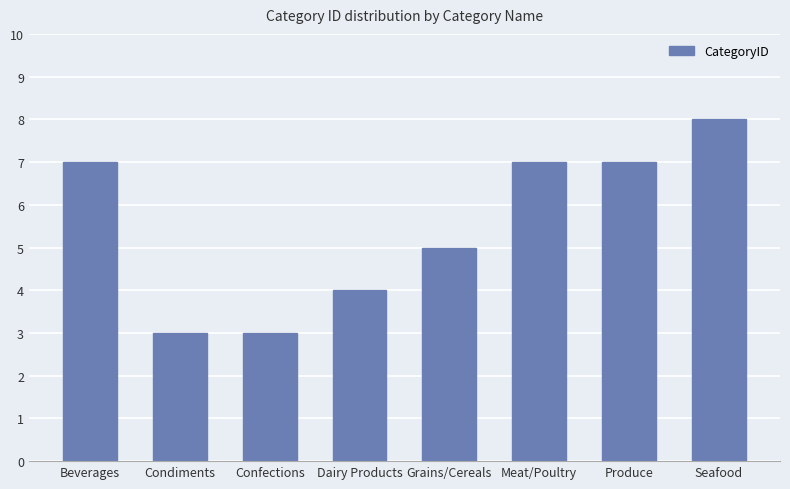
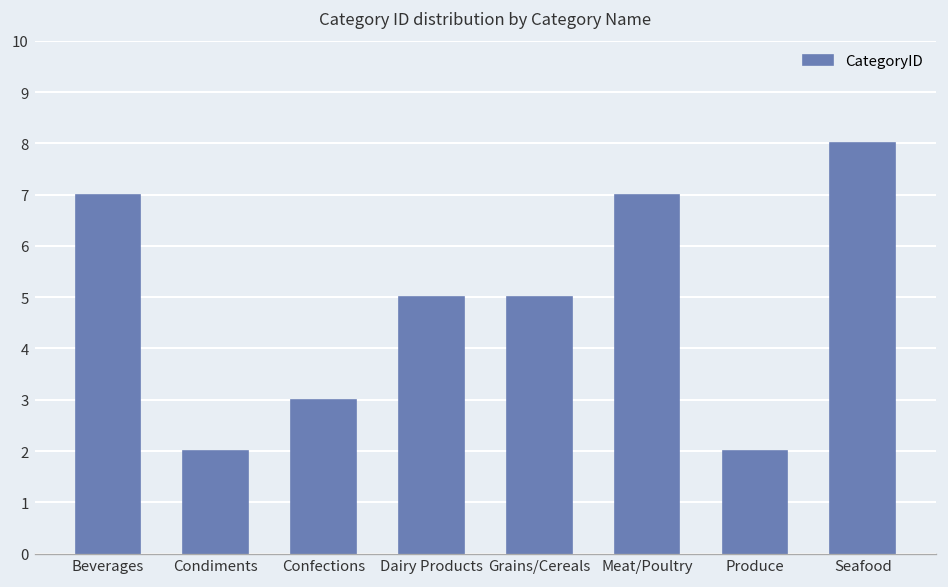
  {
    "Beverages": 7,
-   "Condiments": 3,
+   "Condiments": 2,
    "Confections": 3,
-   "Dairy Products": 4,
+   "Dairy Products": 5,
    "Grains/Cereals": 5,
    "Meat/Poultry": 7,
-   "Produce": 7,
+   "Produce": 2,
    "Seafood": 8
  }
